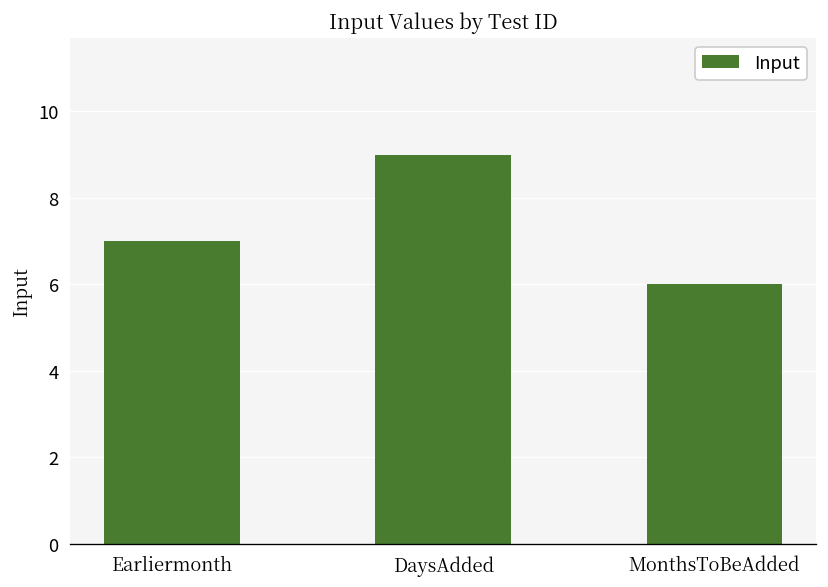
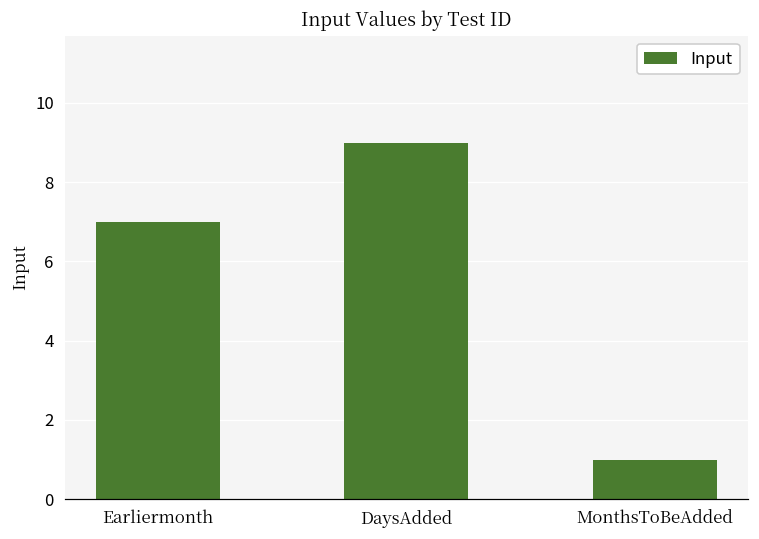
  {
    "Earliermonth": 7,
    "DaysAdded": 9,
-   "MonthsToBeAdded": 6
+   "MonthsToBeAdded": 1
  }
